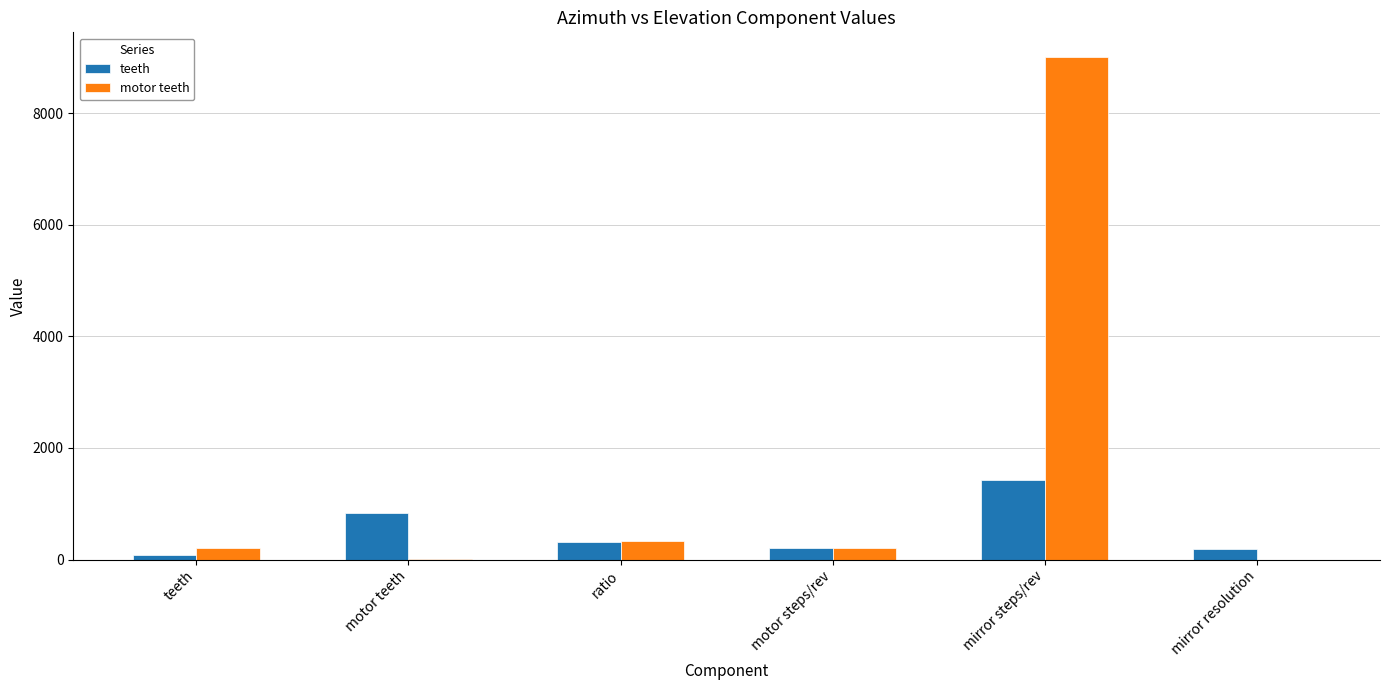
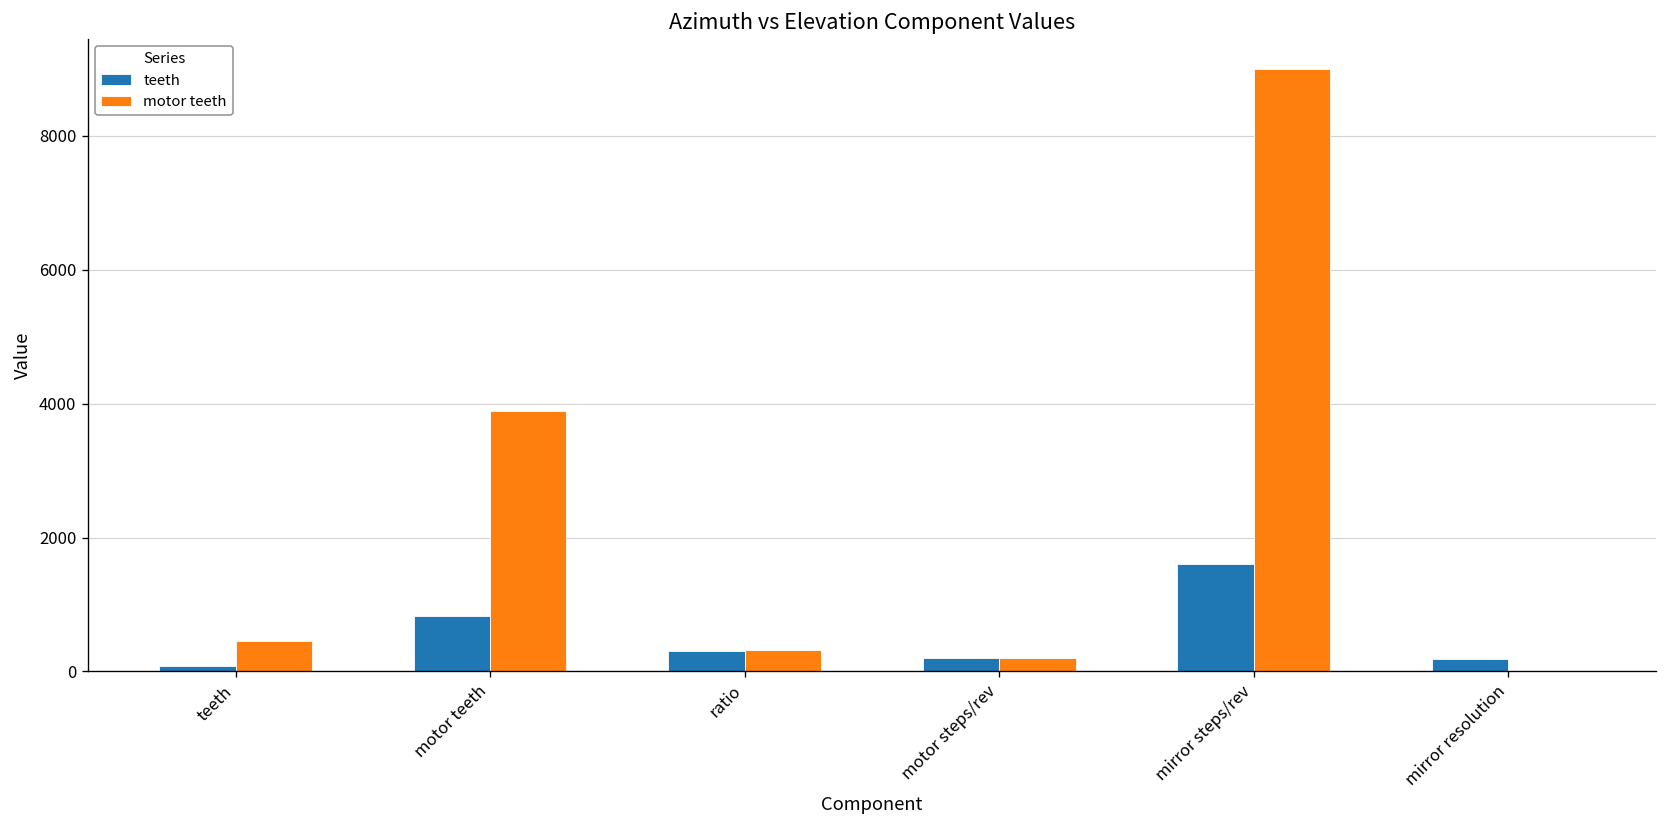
  {
    "teeth": {
      "teeth": 100,
      "motor teeth": 800,
      "ratio": 300,
      "motor steps/rev": 200,
-     "mirror steps/rev": 1400,
+     "mirror steps/rev": 1600,
      "mirror resolution": 200
    },
    "motor teeth": {
-     "teeth": 200,
-     "motor teeth": 0,
+     "teeth": 500,
+     "motor teeth": 3900,
      "ratio": 300,
      "motor steps/rev": 200,
      "mirror steps/rev": 9000
    }
  }
